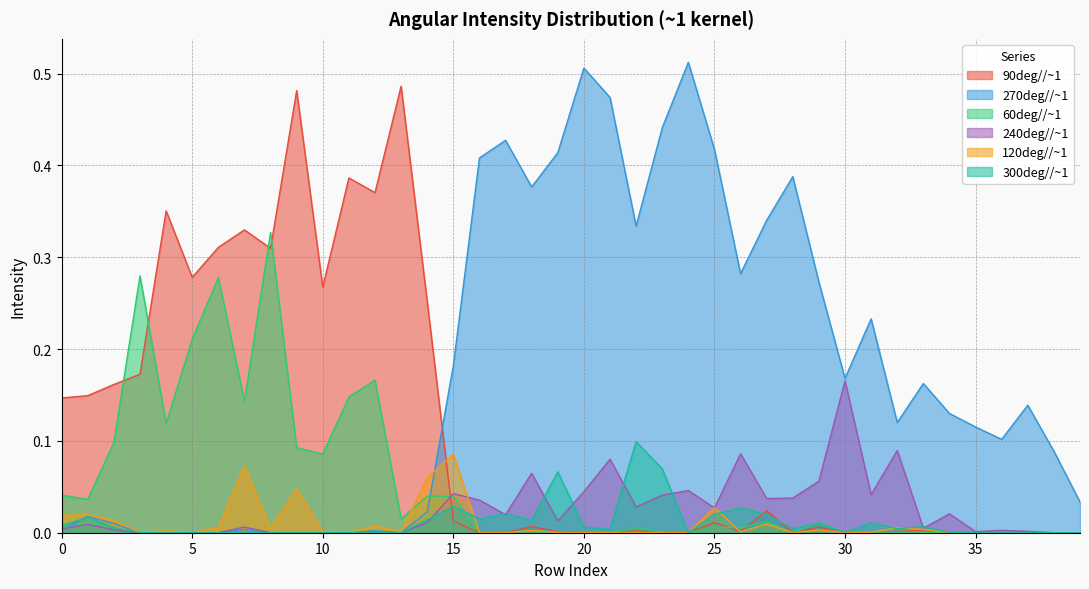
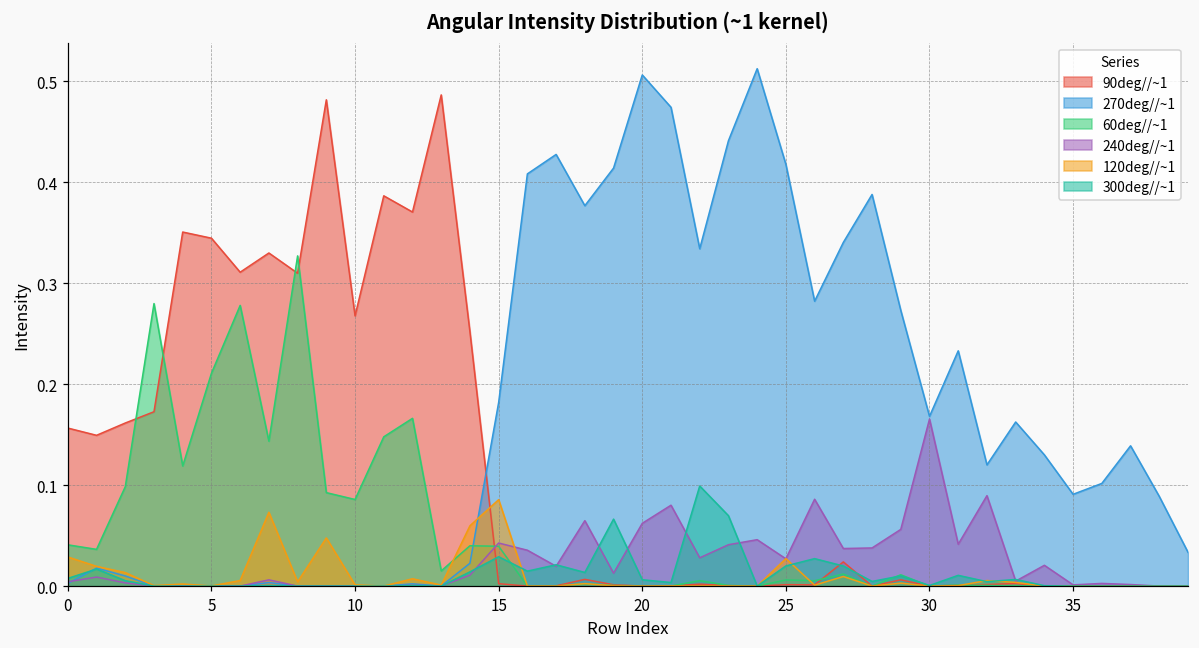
  {
    "90deg//~1": {
-     "0": 0.15,
-     "5": 0.28,
+     "0": 0.16,
+     "5": 0.34,
      "10": 0.27,
-     "15": 0.01,
-     "25": 0.01
+     "15": 0.00,
+     "25": 0.00
    },
    "270deg//~1": {
      "15": 0.18,
      "20": 0.51,
      "25": 0.42,
-     "35": 0.12
+     "35": 0.09
    },
    "240deg//~1": {
      "15": 0.04,
-     "20": 0.04
+     "20": 0.06
    },
    "120deg//~1": {
-     "0": 0.02,
+     "0": 0.03,
      "15": 0.09
    }
  }
